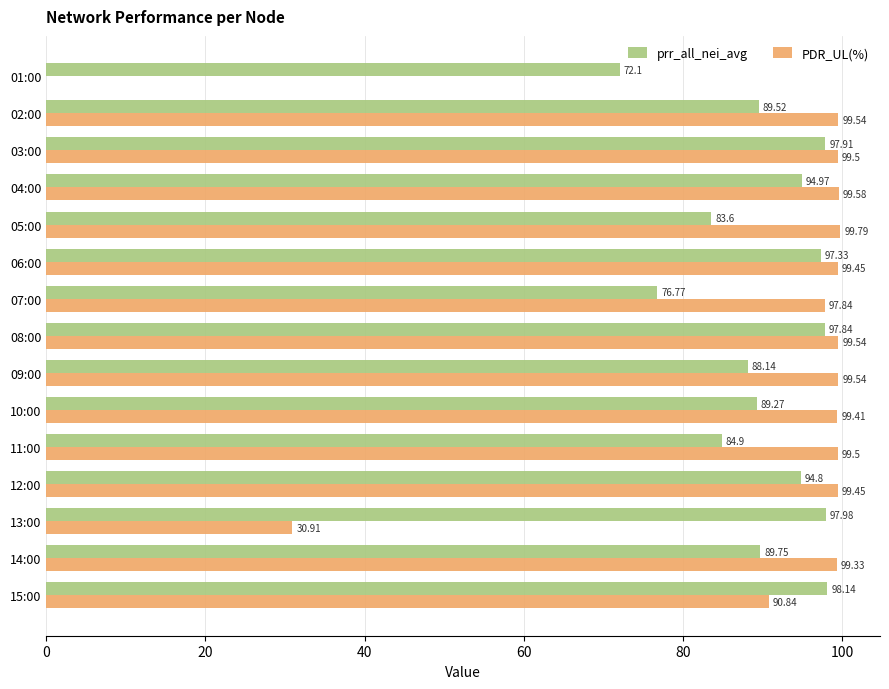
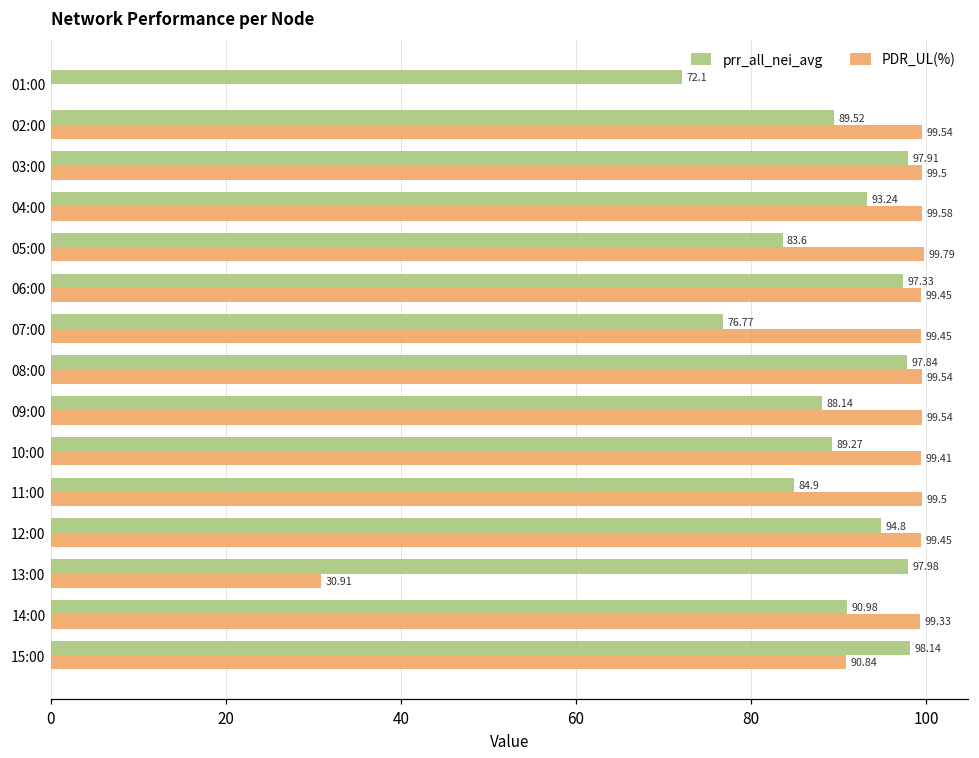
  {
    "prr_all_nei_avg": {
      "01:00": 72.1,
      "02:00": 89.52,
      "03:00": 97.91,
-     "04:00": 94.97,
+     "04:00": 93.24,
      "05:00": 83.6,
      "06:00": 97.33,
      "07:00": 76.77,
      "08:00": 97.84,
      "09:00": 88.14,
      "10:00": 89.27,
      "11:00": 84.9,
      "12:00": 94.8,
      "13:00": 97.98,
-     "14:00": 89.75,
+     "14:00": 90.98,
      "15:00": 98.14
    },
    "PDR_UL(%)": {
      "02:00": 99.54,
      "03:00": 99.5,
      "04:00": 99.58,
      "05:00": 99.79,
      "06:00": 99.45,
-     "07:00": 97.84,
+     "07:00": 99.45,
      "08:00": 99.54,
      "09:00": 99.54,
      "10:00": 99.41,
      "11:00": 99.5,
      "12:00": 99.45,
      "13:00": 30.91,
      "14:00": 99.33,
      "15:00": 90.84
    }
  }
